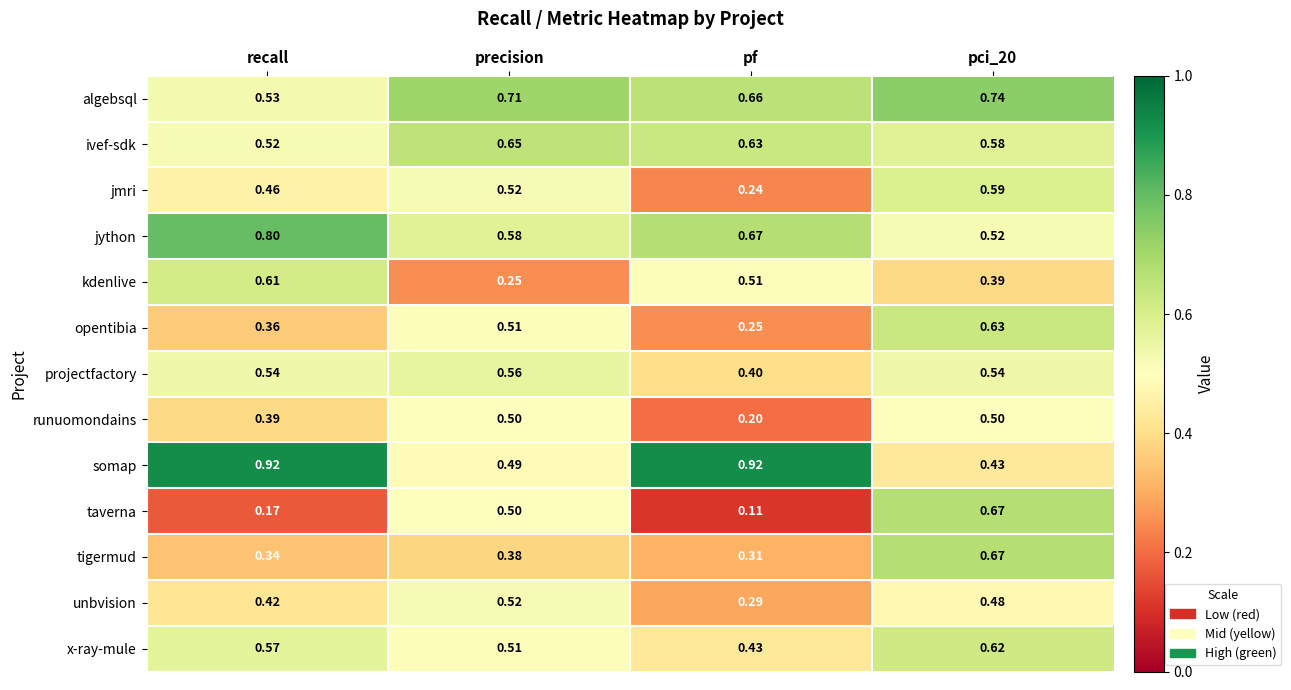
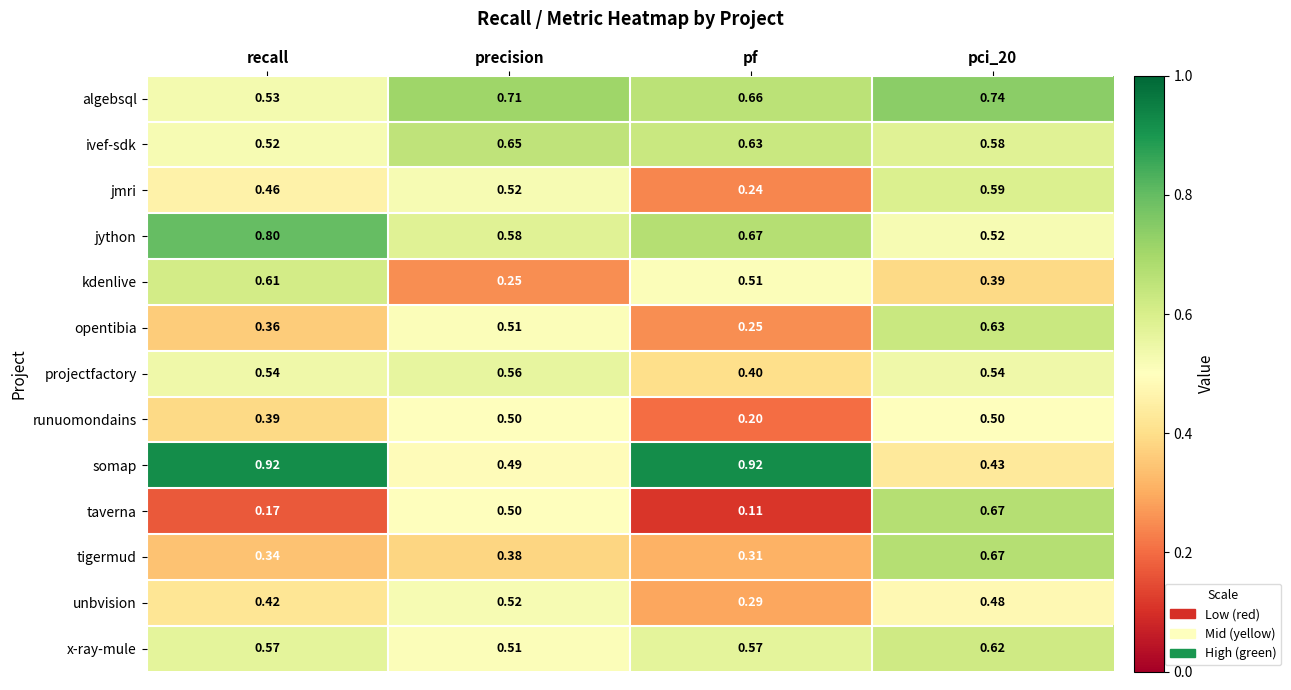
  {
    "algebsql": {
      "recall": 0.53,
      "precision": 0.71,
      "pf": 0.66,
      "pci_20": 0.74
    },
    "ivef-sdk": {
      "recall": 0.52,
      "precision": 0.65,
      "pf": 0.63,
      "pci_20": 0.58
    },
    "jmri": {
      "recall": 0.46,
      "precision": 0.52,
      "pf": 0.24,
      "pci_20": 0.59
    },
    "jython": {
      "recall": 0.80,
      "precision": 0.58,
      "pf": 0.67,
      "pci_20": 0.52
    },
    "kdenlive": {
      "recall": 0.61,
      "precision": 0.25,
      "pf": 0.51,
      "pci_20": 0.39
    },
    "opentibia": {
      "recall": 0.36,
      "precision": 0.51,
      "pf": 0.25,
      "pci_20": 0.63
    },
    "projectfactory": {
      "recall": 0.54,
      "precision": 0.56,
      "pf": 0.40,
      "pci_20": 0.54
    },
    "runuomondains": {
      "recall": 0.39,
      "precision": 0.50,
      "pf": 0.20,
      "pci_20": 0.50
    },
    "somap": {
      "recall": 0.92,
      "precision": 0.49,
      "pf": 0.92,
      "pci_20": 0.43
    },
    "taverna": {
      "recall": 0.17,
      "precision": 0.50,
      "pf": 0.11,
      "pci_20": 0.67
    },
    "tigermud": {
      "recall": 0.34,
      "precision": 0.38,
      "pf": 0.31,
      "pci_20": 0.67
    },
    "unbvision": {
      "recall": 0.42,
      "precision": 0.52,
      "pf": 0.29,
      "pci_20": 0.48
    },
    "x-ray-mule": {
      "recall": 0.57,
      "precision": 0.51,
-     "pf": 0.43,
+     "pf": 0.57,
      "pci_20": 0.62
    }
  }
